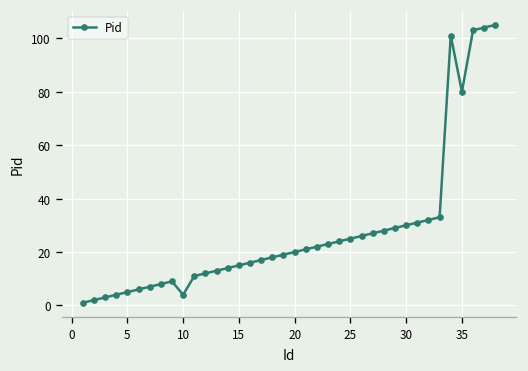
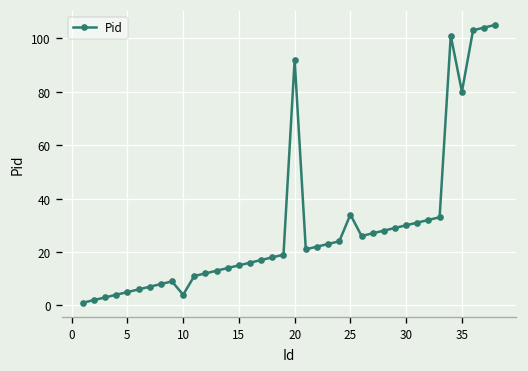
  {
    "5": 5,
    "10": 4,
    "15": 15,
-   "20": 20,
-   "25": 25,
+   "20": 92,
+   "25": 34,
    "30": 30,
    "35": 80
  }
